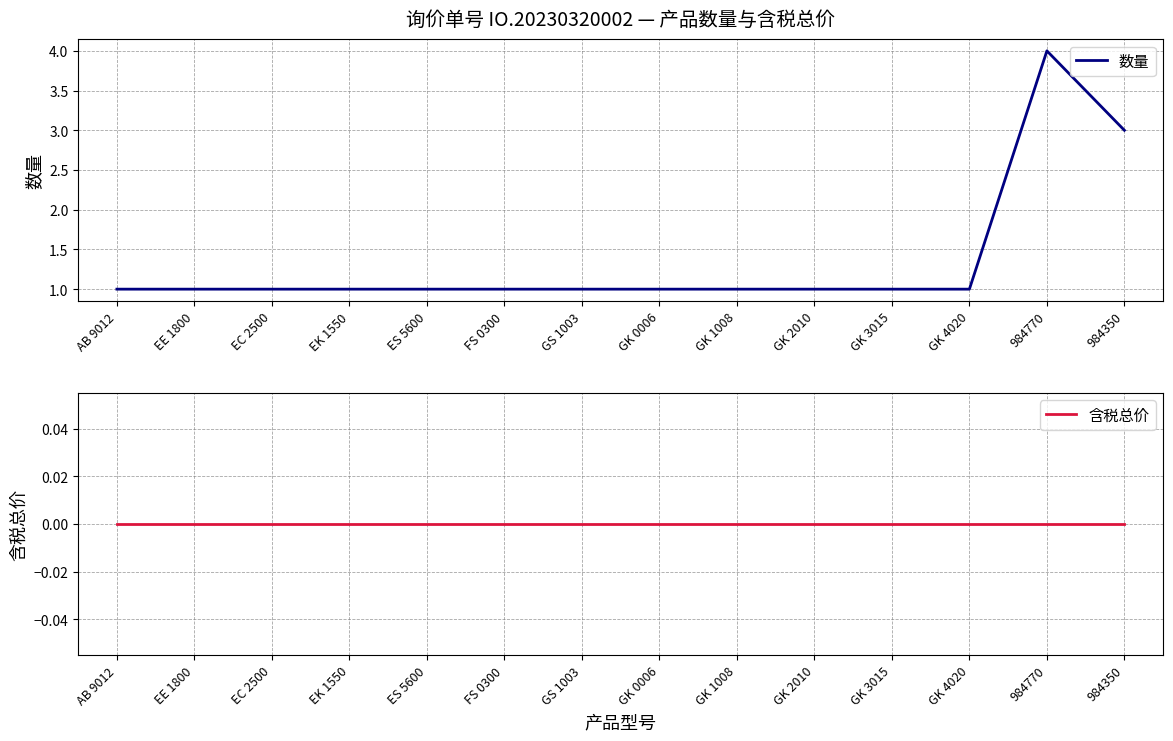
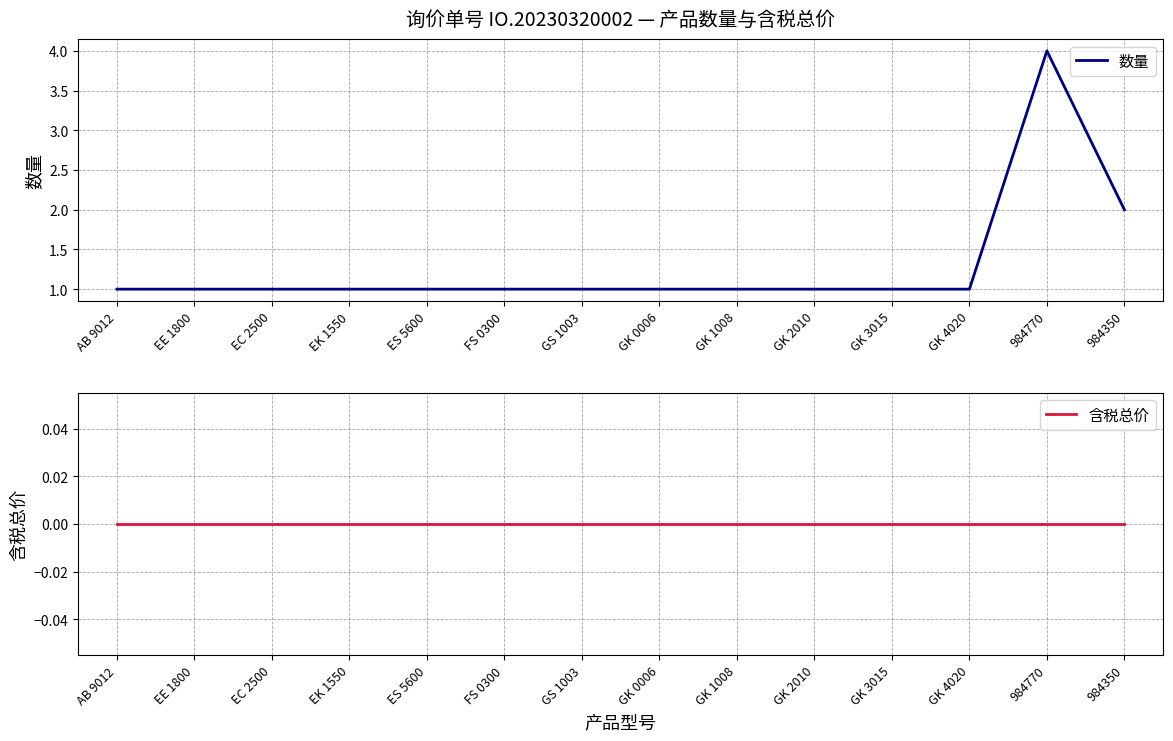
  {
    "询价单号 IO.20230320002 — 产品数量与含税总价": {
      "AB 9012": 1,
      "EE 1800": 1,
      "EC 2500": 1,
      "EK 1550": 1,
      "ES 5600": 1,
      "FS 0300": 1,
      "GS 1003": 1,
      "GK 0006": 1,
      "GK 1008": 1,
      "GK 2010": 1,
      "GK 3015": 1,
      "GK 4020": 1,
      "984770": 4,
-     "984350": 3
+     "984350": 2
    }
  }
